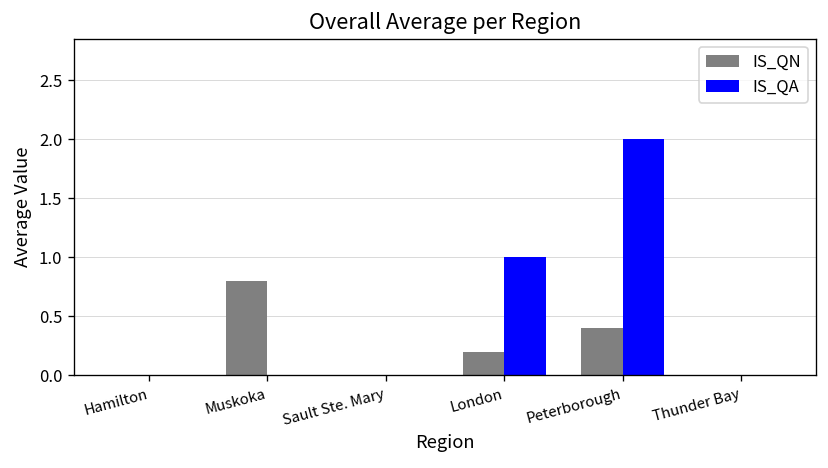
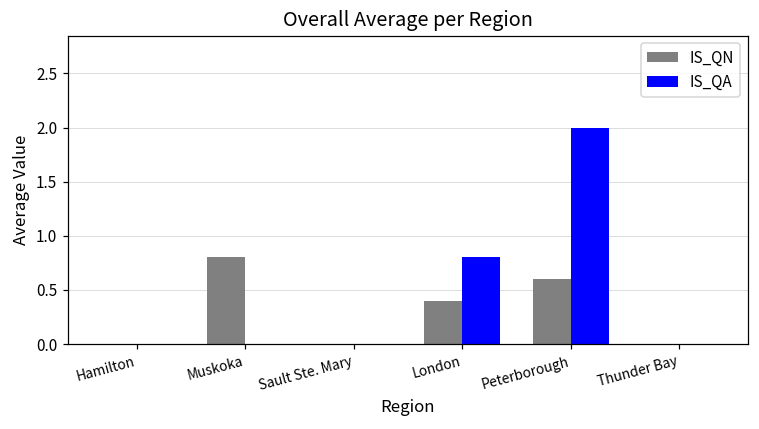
  {
    "IS_QN": {
      "Hamilton": 0.0,
      "Muskoka": 0.8,
      "Sault Ste. Mary": 0.0,
-     "London": 0.2,
-     "Peterborough": 0.4,
+     "London": 0.4,
+     "Peterborough": 0.6,
      "Thunder Bay": 0.0
    },
    "IS_QA": {
      "Hamilton": 0.0,
      "Muskoka": 0.0,
      "Sault Ste. Mary": 0.0,
-     "London": 1.0,
+     "London": 0.8,
      "Peterborough": 2.0,
      "Thunder Bay": 0.0
    }
  }
